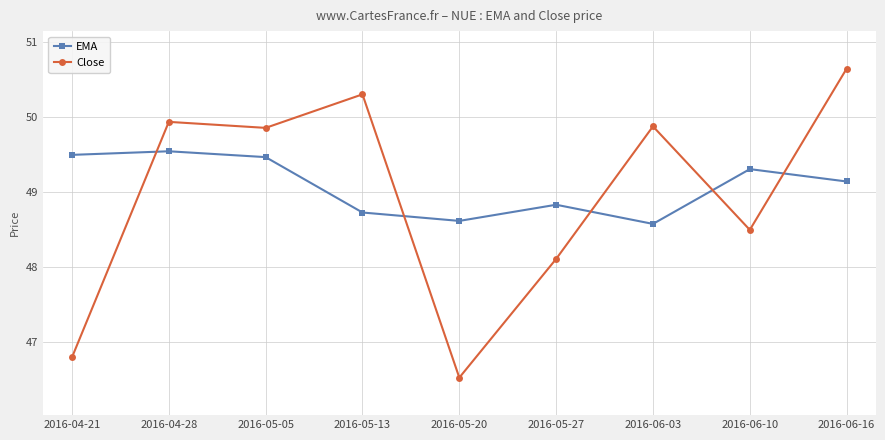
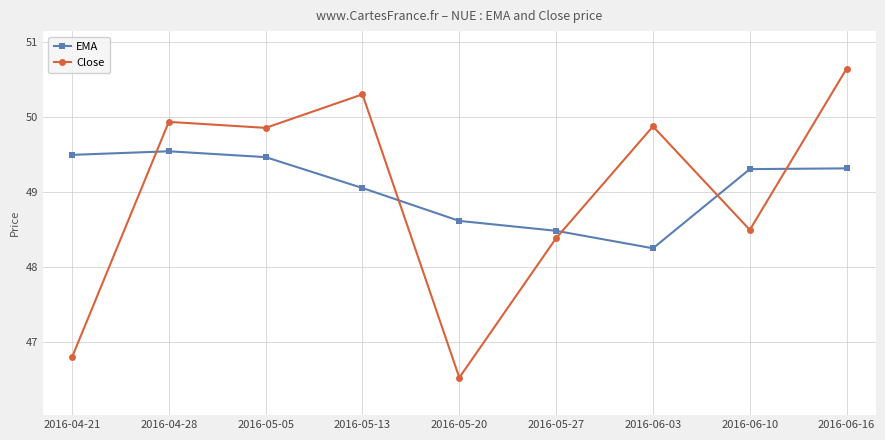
  {
    "EMA": {
      "2016-04-21": 49.5,
      "2016-04-28": 49.5,
      "2016-05-05": 49.5,
-     "2016-05-13": 48.7,
+     "2016-05-13": 49.1,
      "2016-05-20": 48.6,
-     "2016-05-27": 48.8,
-     "2016-06-03": 48.6,
+     "2016-05-27": 48.5,
+     "2016-06-03": 48.3,
      "2016-06-10": 49.3,
-     "2016-06-16": 49.1
+     "2016-06-16": 49.3
    },
    "Close": {
      "2016-04-21": 46.8,
      "2016-04-28": 49.9,
      "2016-05-05": 49.9,
      "2016-05-13": 50.3,
      "2016-05-20": 46.5,
-     "2016-05-27": 48.1,
+     "2016-05-27": 48.4,
      "2016-06-03": 49.9,
      "2016-06-10": 48.5,
      "2016-06-16": 50.7
    }
  }
